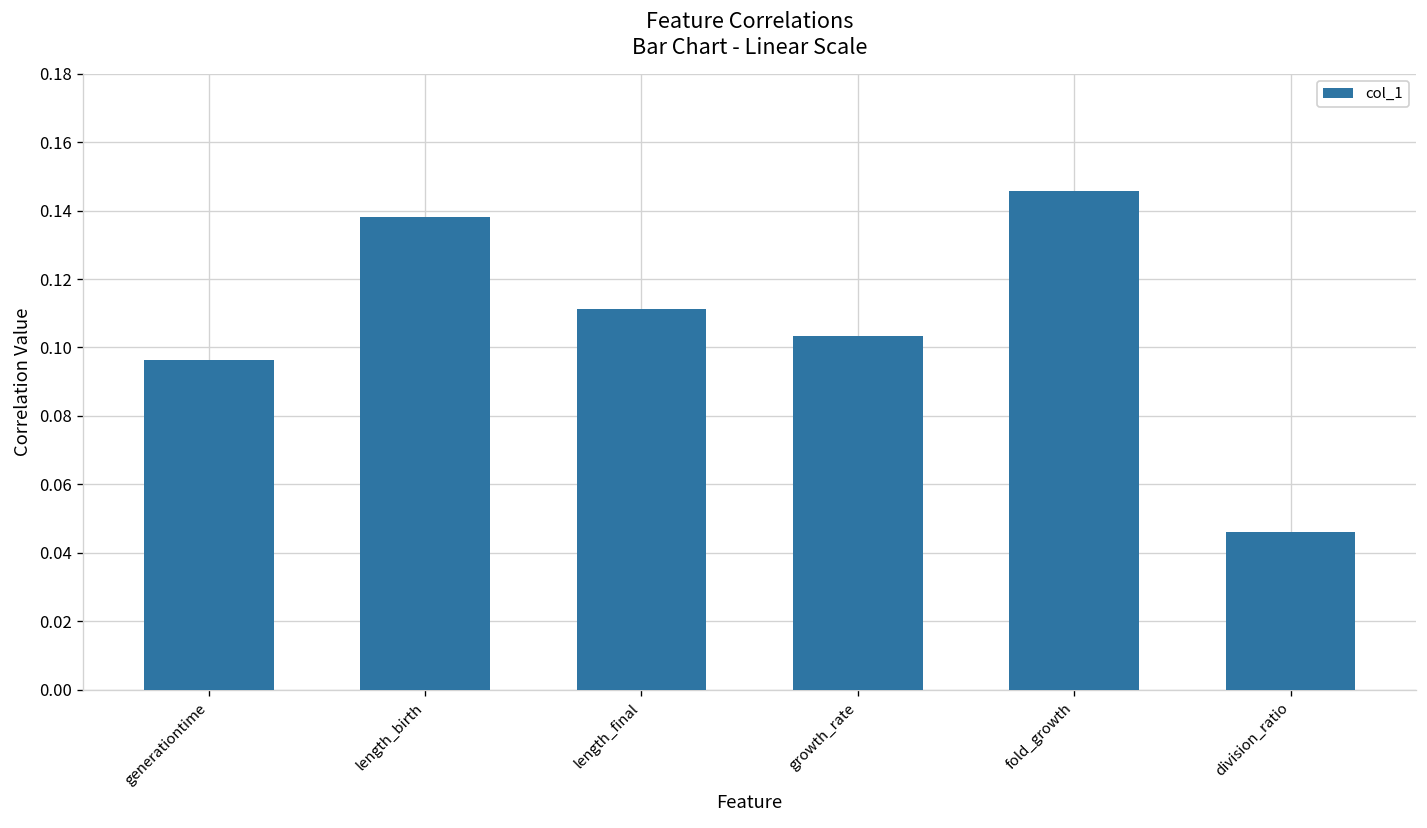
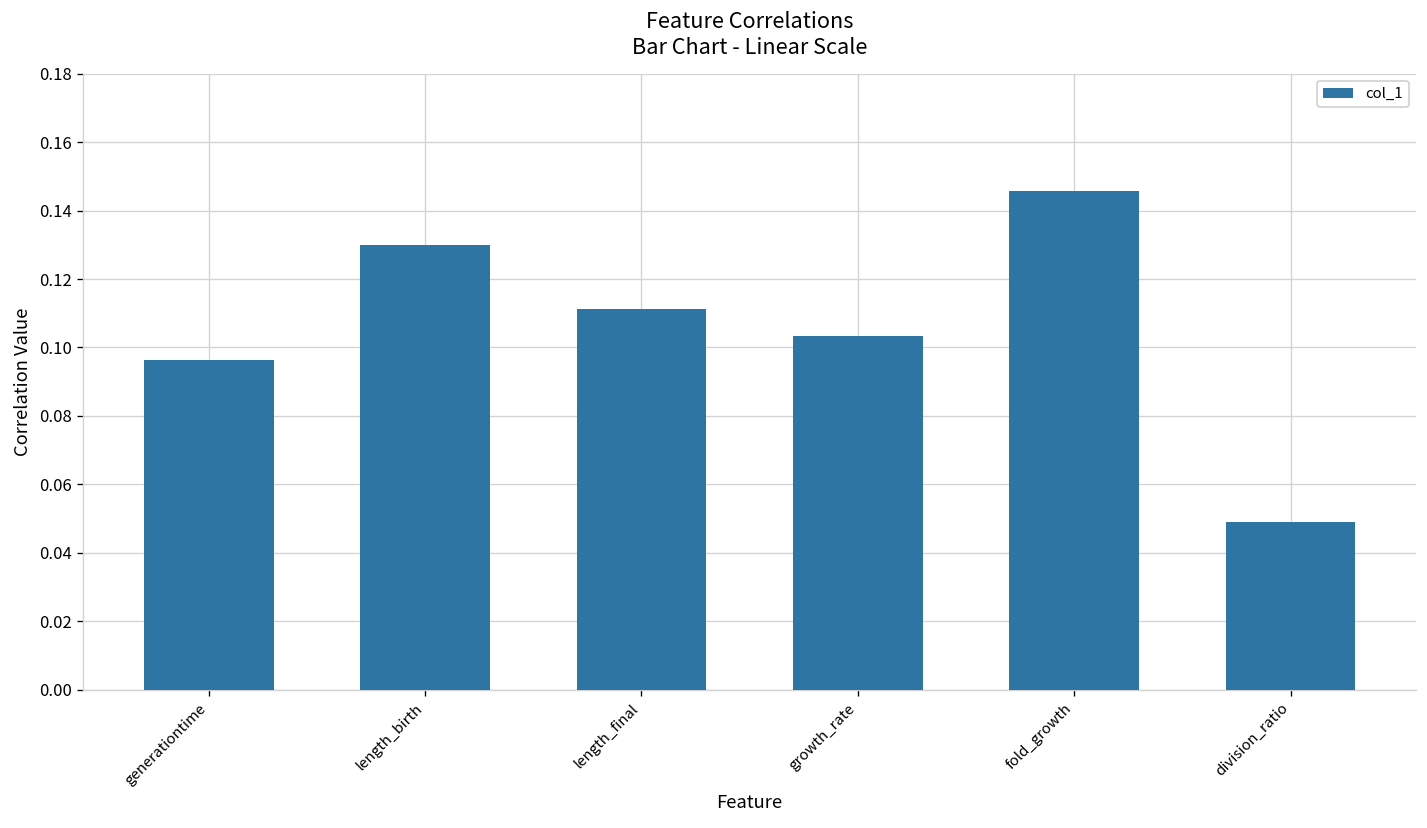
  {
    "generationtime": 0.096,
-   "length_birth": 0.138,
+   "length_birth": 0.130,
    "length_final": 0.111,
    "growth_rate": 0.103,
    "fold_growth": 0.146,
-   "division_ratio": 0.046
+   "division_ratio": 0.049
  }
